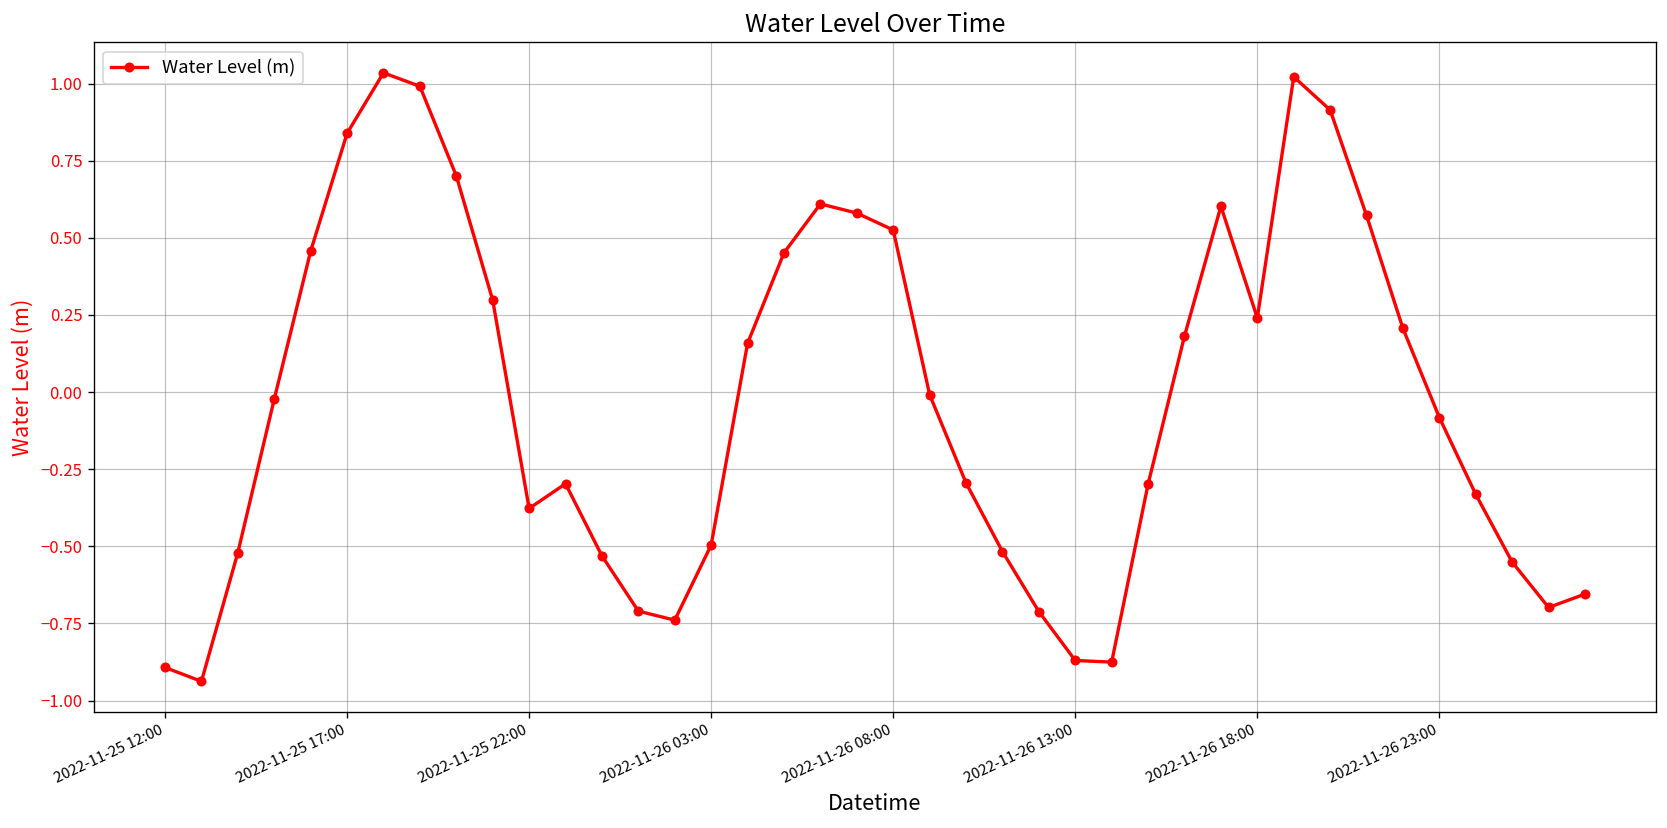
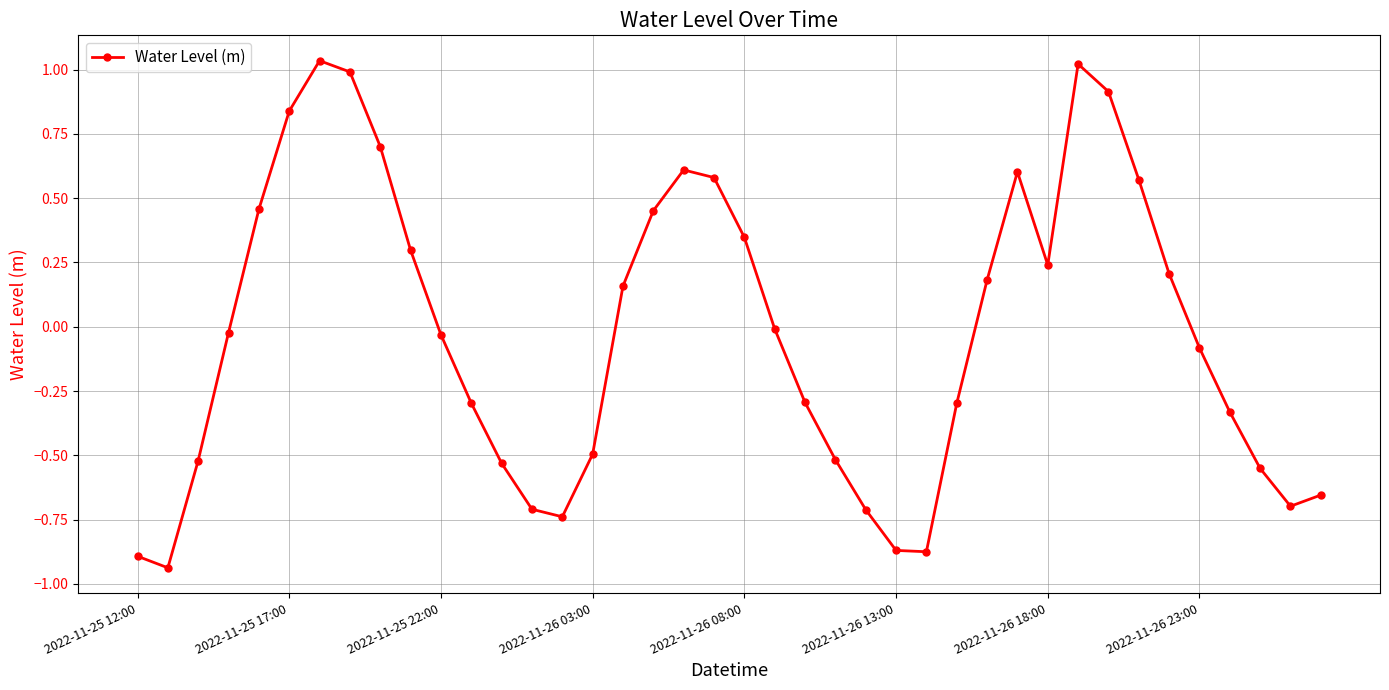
  {
    "2022-11-25 12:00": -0.89,
    "2022-11-25 17:00": 0.84,
-   "2022-11-25 22:00": -0.38,
+   "2022-11-25 22:00": -0.03,
    "2022-11-26 03:00": -0.50,
-   "2022-11-26 08:00": 0.53,
+   "2022-11-26 08:00": 0.35,
    "2022-11-26 13:00": -0.87,
    "2022-11-26 18:00": 0.24,
    "2022-11-26 23:00": -0.08
  }
